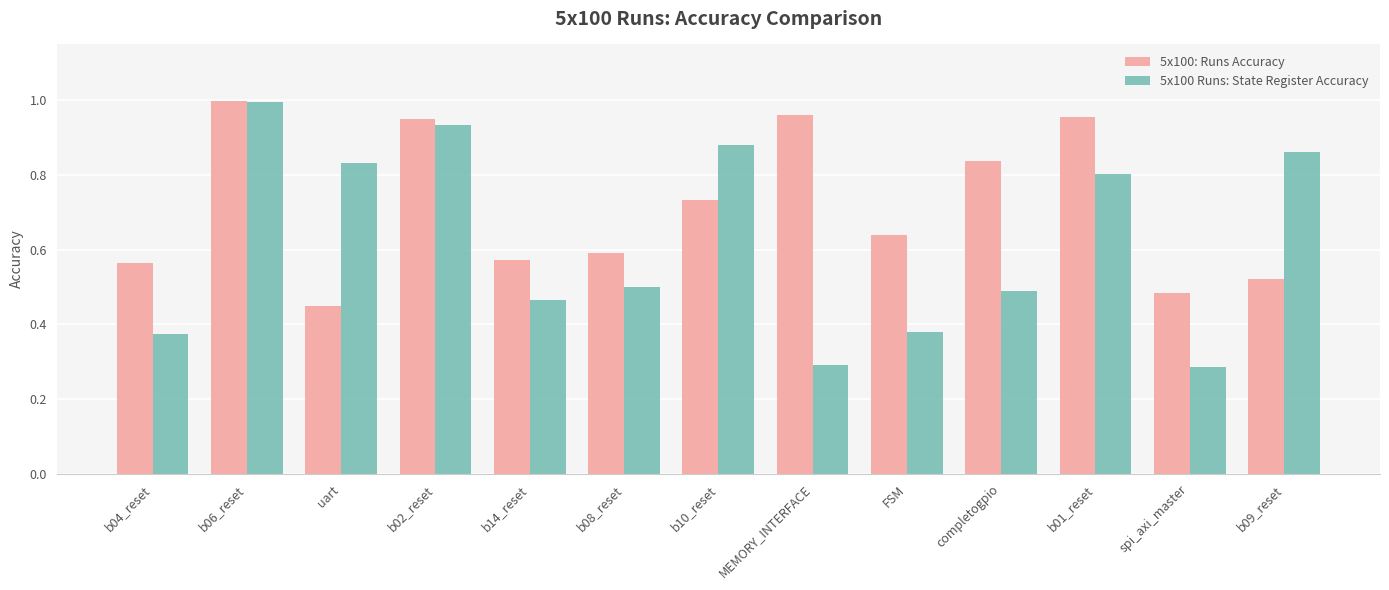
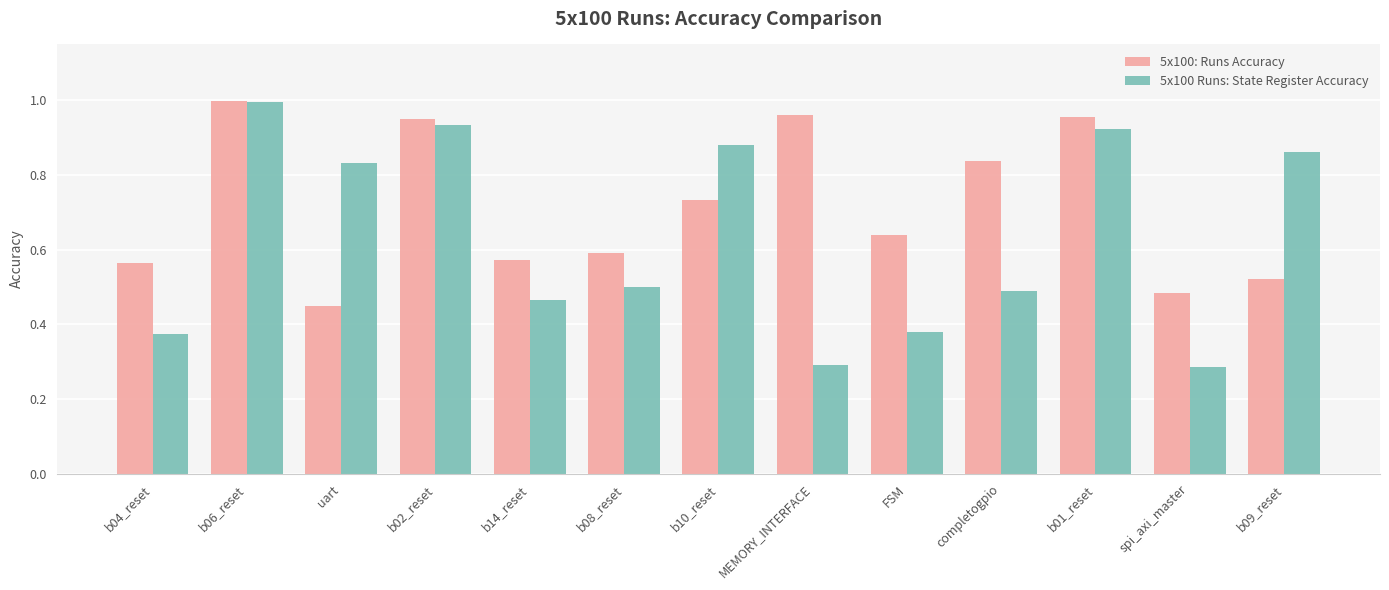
  {
    "5x100: Runs Accuracy": {
      "b04_reset": 0.56,
      "b06_reset": 1.00,
      "uart": 0.45,
      "b02_reset": 0.95,
      "b14_reset": 0.57,
      "b08_reset": 0.59,
      "b10_reset": 0.73,
      "MEMORY_INTERFACE": 0.96,
      "FSM": 0.64,
      "completogpio": 0.84,
      "b01_reset": 0.95,
      "spi_axi_master": 0.48,
      "b09_reset": 0.52
    },
    "5x100 Runs: State Register Accuracy": {
      "b04_reset": 0.38,
      "b06_reset": 0.99,
      "uart": 0.83,
      "b02_reset": 0.94,
      "b14_reset": 0.47,
      "b08_reset": 0.50,
      "b10_reset": 0.88,
      "MEMORY_INTERFACE": 0.29,
      "FSM": 0.38,
      "completogpio": 0.49,
-     "b01_reset": 0.80,
+     "b01_reset": 0.92,
      "spi_axi_master": 0.28,
      "b09_reset": 0.86
    }
  }
